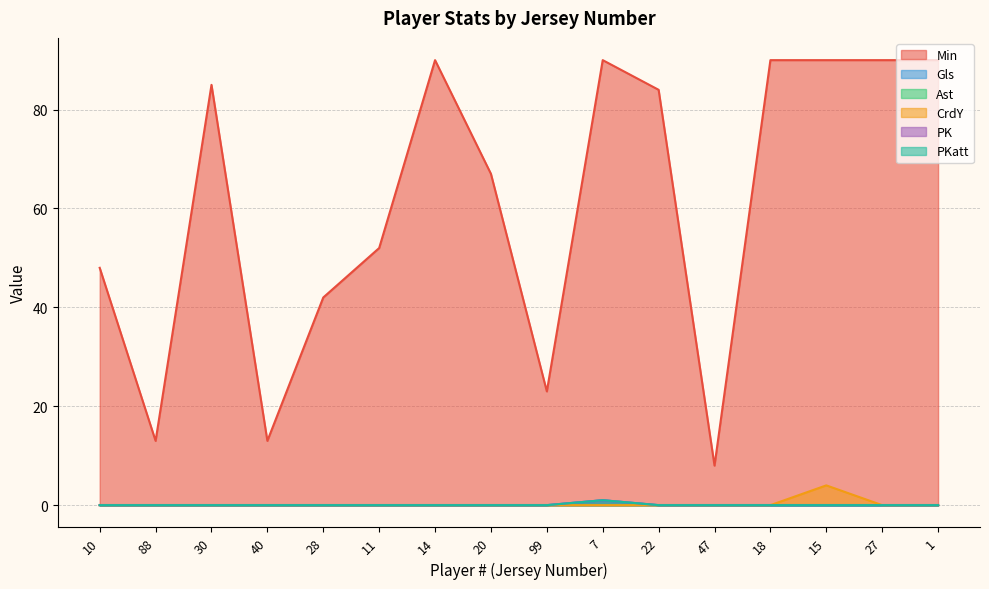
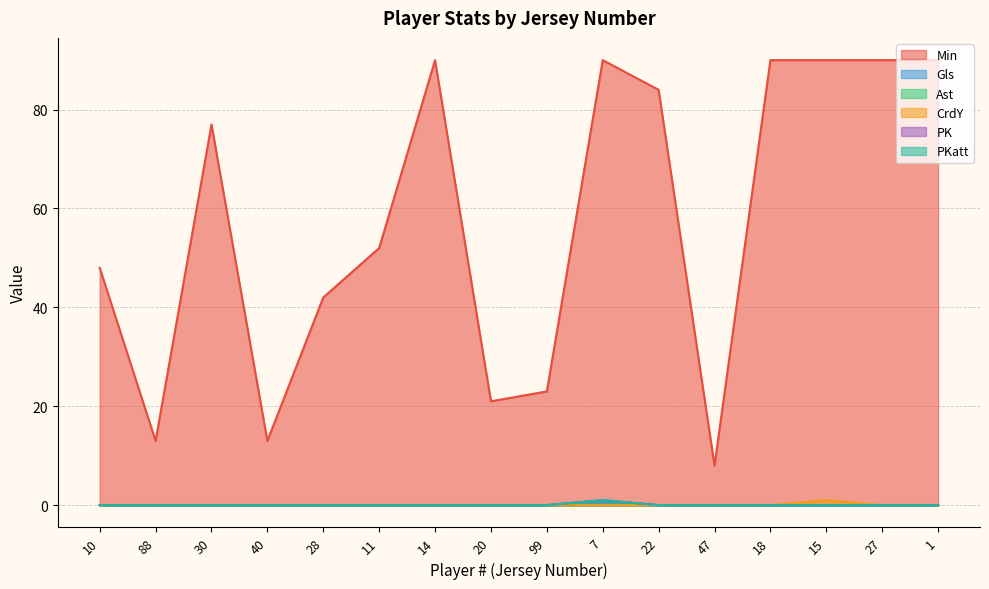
  {
    "Min": {
      "10": 48,
      "88": 13,
-     "30": 85,
+     "30": 77,
      "40": 13,
      "28": 42,
      "11": 52,
      "14": 90,
-     "20": 67,
+     "20": 21,
      "99": 23,
      "7": 90,
      "22": 84,
      "47": 8,
      "18": 90,
      "15": 90,
      "27": 90
    },
    "CrdY": {
-     "15": 4
+     "15": 1
    }
  }
